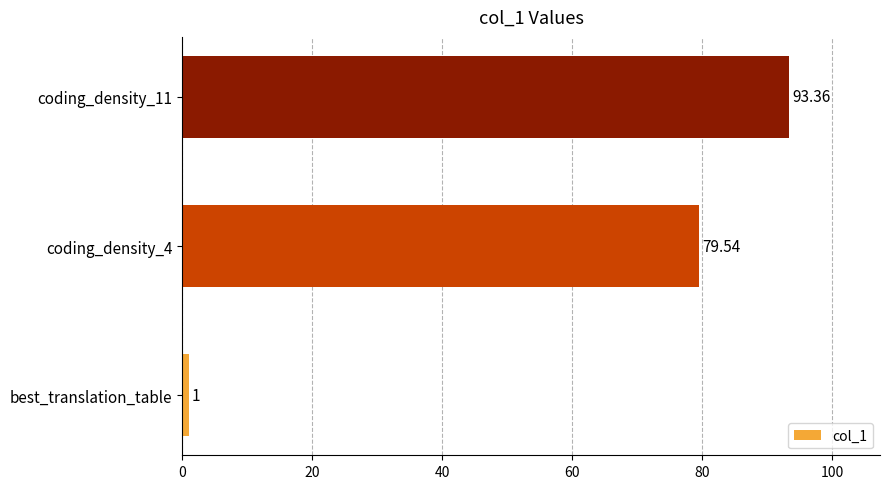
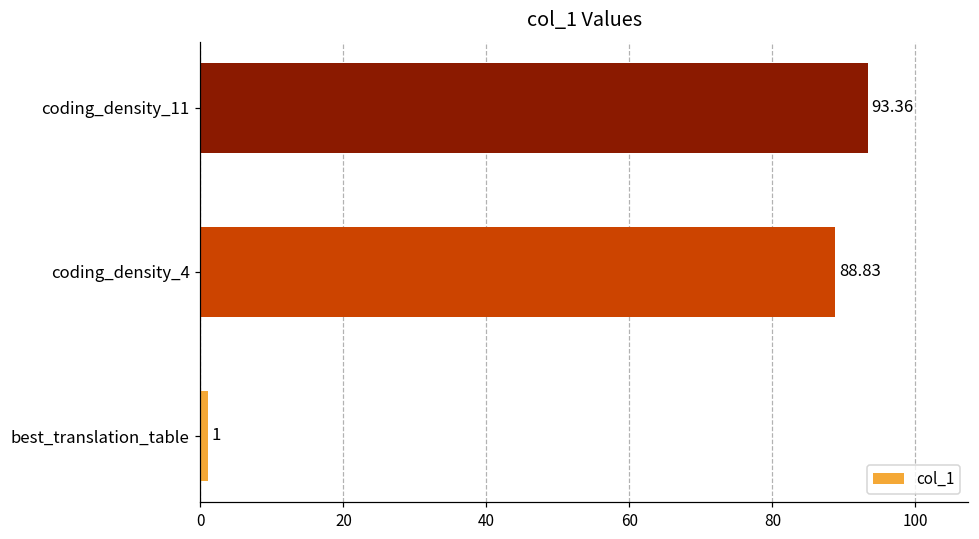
  {
    "coding_density_11": 93.36,
-   "coding_density_4": 79.54,
+   "coding_density_4": 88.83,
    "best_translation_table": 1
  }
